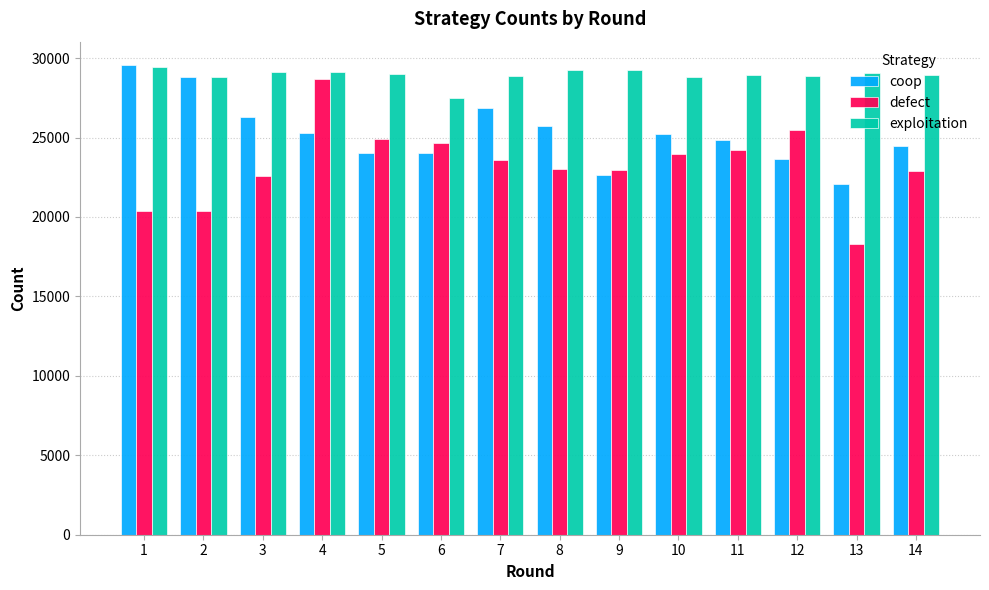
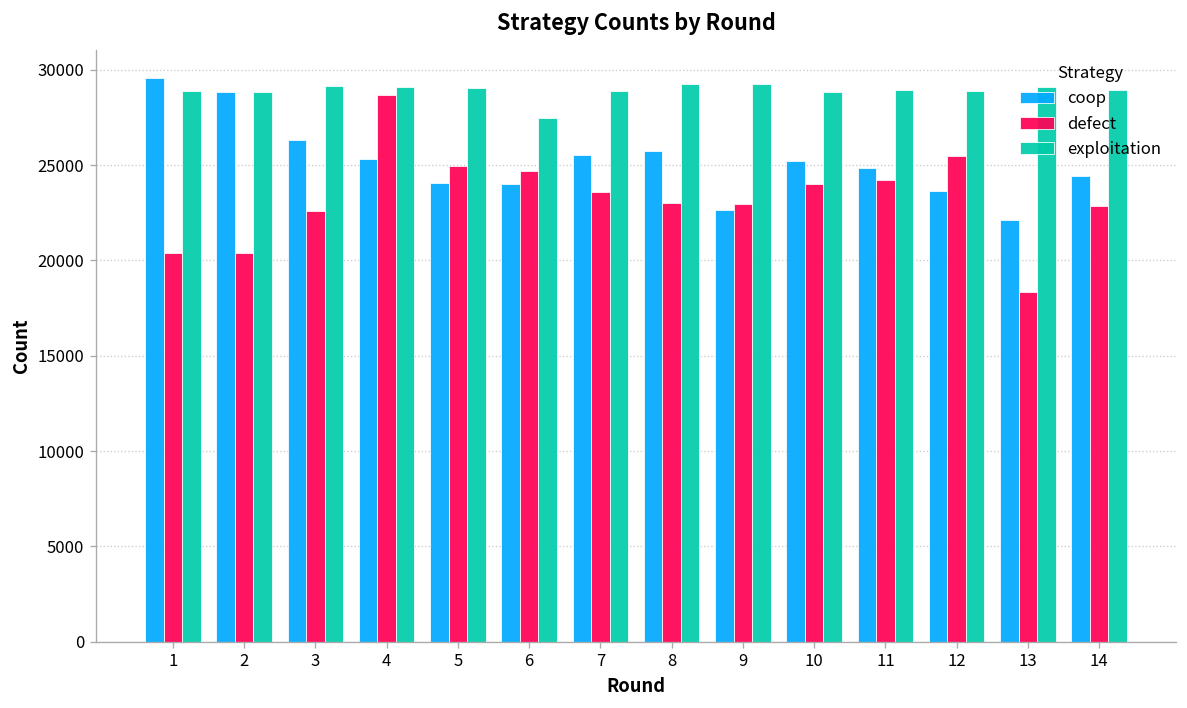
  {
    "coop": {
      "1": 29600,
      "2": 28800,
      "3": 26300,
      "4": 25300,
      "5": 24100,
      "6": 24000,
-     "7": 26800,
+     "7": 25500,
      "8": 25700,
      "9": 22700,
      "10": 25200,
      "11": 24900,
      "12": 23600,
      "13": 22100,
      "14": 24400
    },
    "defect": {
      "1": 20400,
      "2": 20400,
      "3": 22600,
      "4": 28700,
      "5": 24900,
      "6": 24700,
      "7": 23600,
      "8": 23000,
      "9": 23000,
      "10": 24000,
      "11": 24200,
      "12": 25500,
      "13": 18300,
      "14": 22900
    },
    "exploitation": {
-     "1": 29400,
+     "1": 28900,
      "2": 28800,
      "3": 29100,
      "4": 29100,
      "5": 29000,
      "6": 27500,
      "7": 28900,
      "8": 29300,
      "9": 29200,
      "10": 28800,
      "11": 28900,
      "12": 28900,
      "13": 29100,
      "14": 28900
    }
  }
